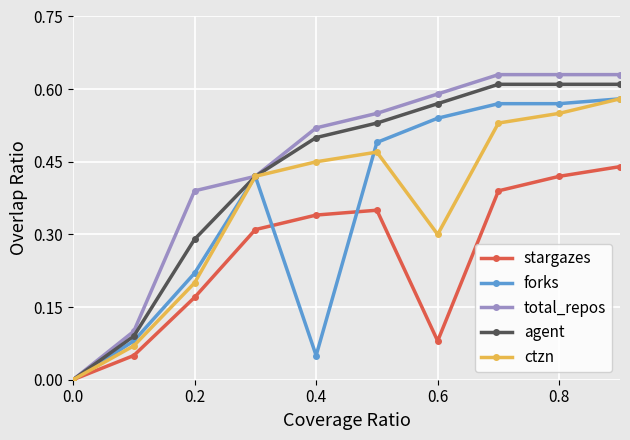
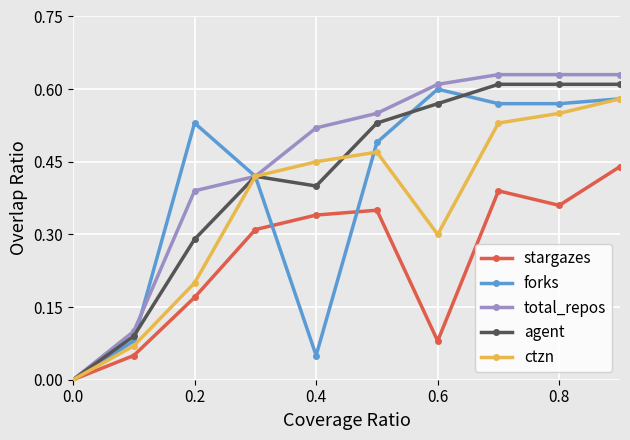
  {
    "stargazes": {
      "0.2": 0.17,
      "0.4": 0.34,
      "0.6": 0.08,
-     "0.8": 0.42
+     "0.8": 0.36
    },
    "forks": {
-     "0.2": 0.22,
+     "0.2": 0.53,
      "0.4": 0.05,
-     "0.6": 0.54,
+     "0.6": 0.60,
      "0.8": 0.57
    },
    "total_repos": {
      "0.2": 0.39,
      "0.4": 0.52,
-     "0.6": 0.59,
+     "0.6": 0.61,
      "0.8": 0.63
    },
    "agent": {
      "0.2": 0.29,
-     "0.4": 0.5,
+     "0.4": 0.4,
      "0.6": 0.57,
      "0.8": 0.61
    },
    "ctzn": {
      "0.2": 0.20,
      "0.4": 0.45,
      "0.6": 0.30,
      "0.8": 0.55
    }
  }
